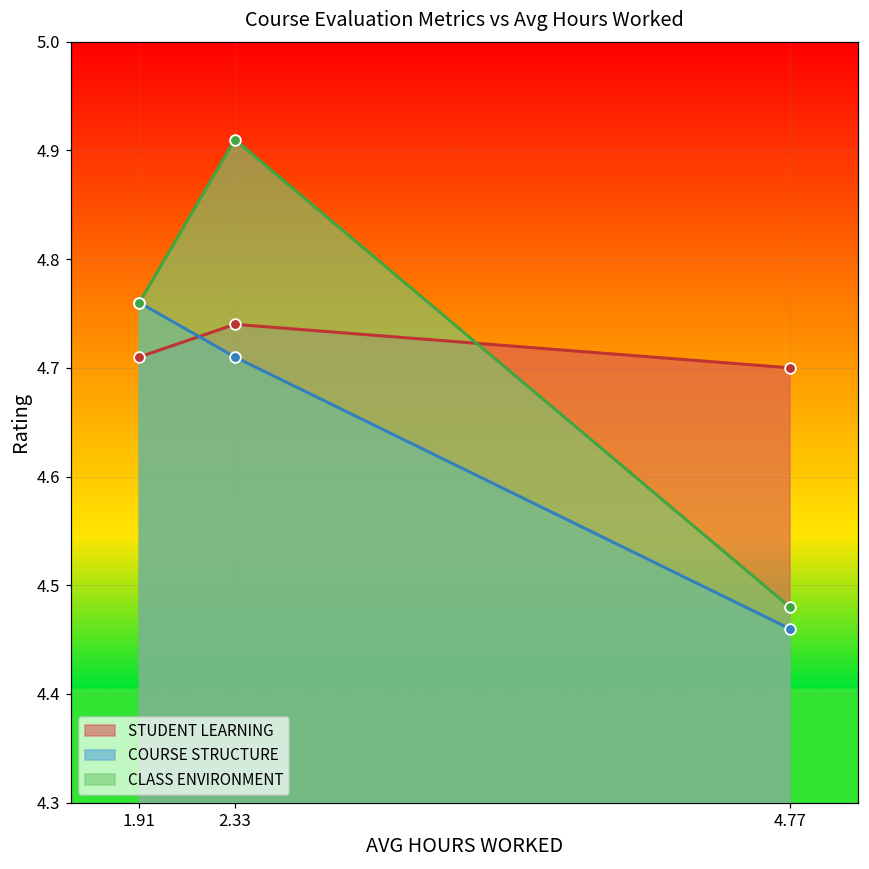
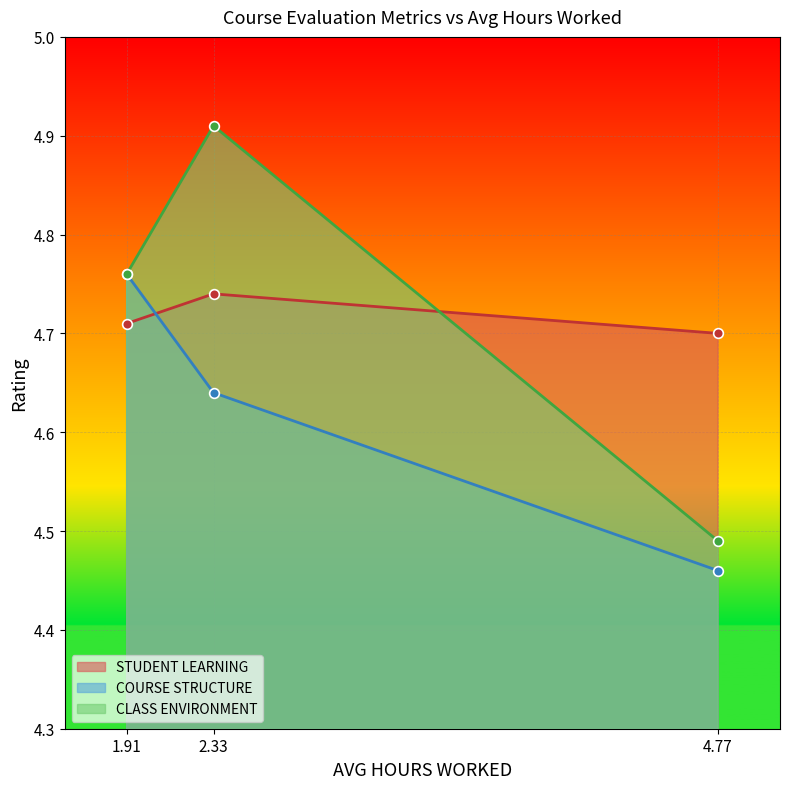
  {
    "STUDENT LEARNING": {
      "1.91": 4.71,
      "2.33": 4.74,
      "4.77": 4.70
    },
    "COURSE STRUCTURE": {
-     "2.33": 4.71,
+     "2.33": 4.64,
      "4.77": 4.46
    },
    "CLASS ENVIRONMENT": {
      "2.33": 4.91,
-     "4.77": 4.48
+     "4.77": 4.49
    }
  }
